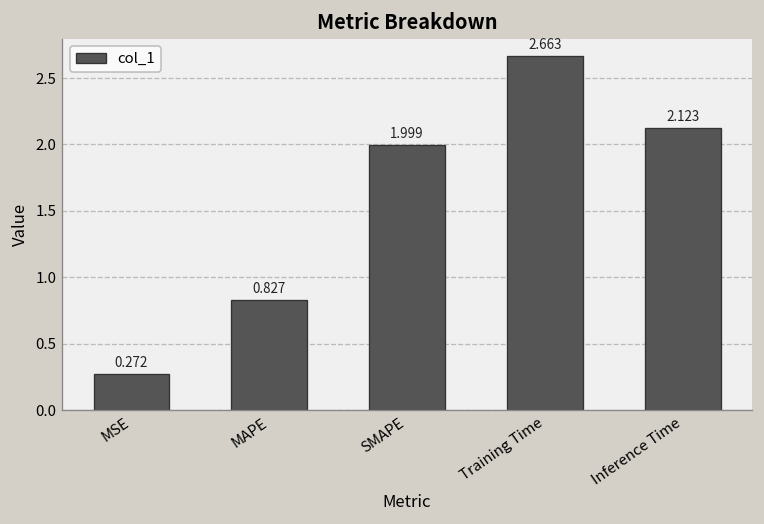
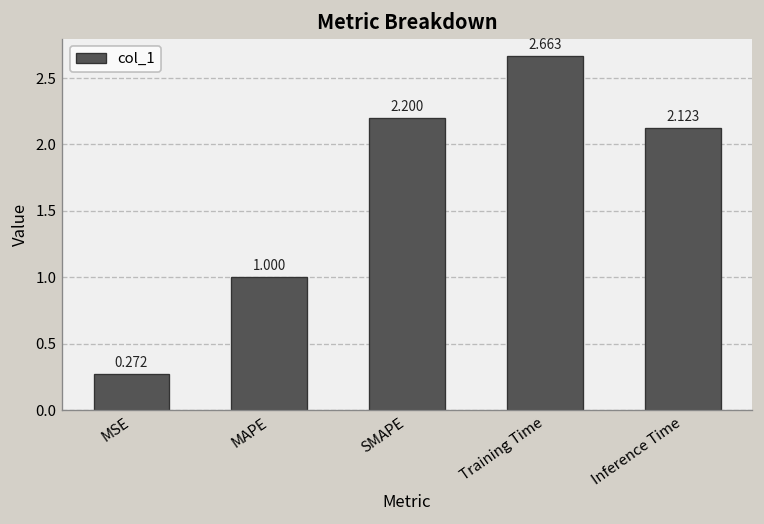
  {
    "MSE": 0.272,
-   "MAPE": 0.827,
-   "SMAPE": 1.999,
+   "MAPE": 1.000,
+   "SMAPE": 2.200,
    "Training Time": 2.663,
    "Inference Time": 2.123
  }
